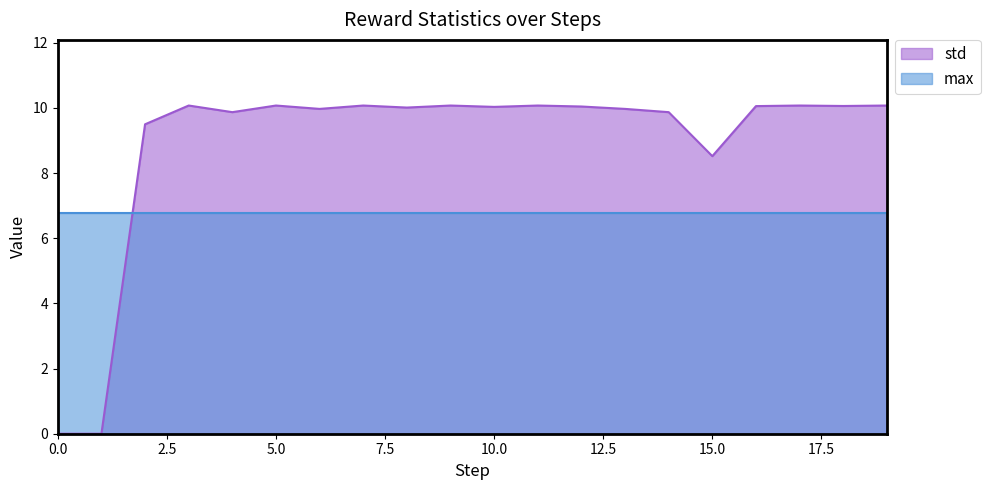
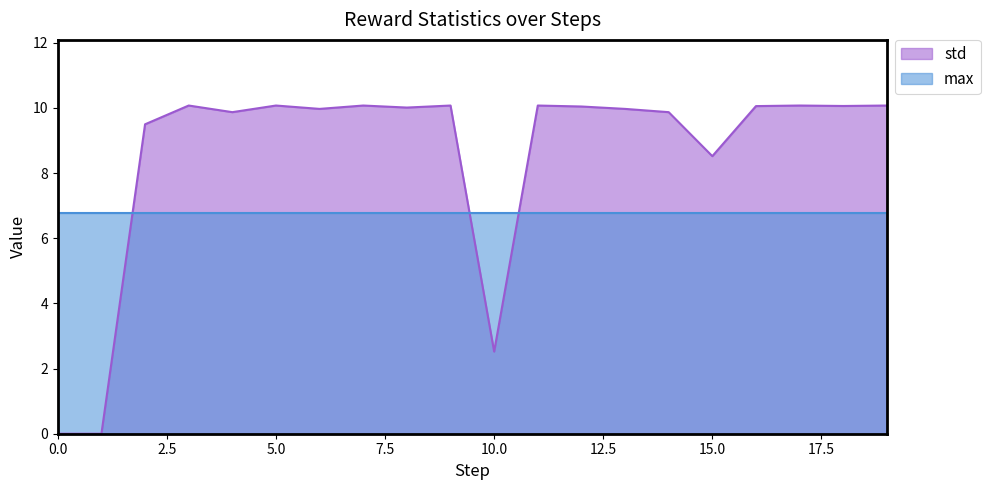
  {
    "std": {
      "0.0": 0.0,
      "5.0": 10.1,
-     "10.0": 10.0,
+     "10.0": 2.5,
      "15.0": 8.5
    },
    "max": {
      "0.0": 6.8,
      "5.0": 6.8,
      "10.0": 6.8,
      "15.0": 6.8
    }
  }
